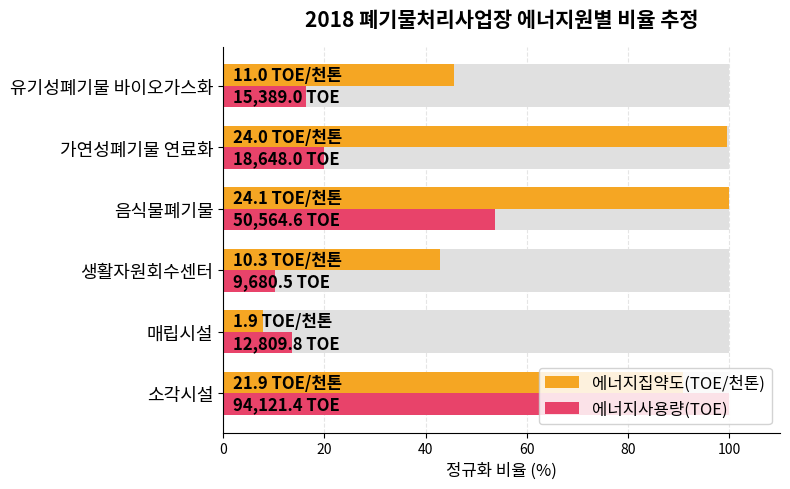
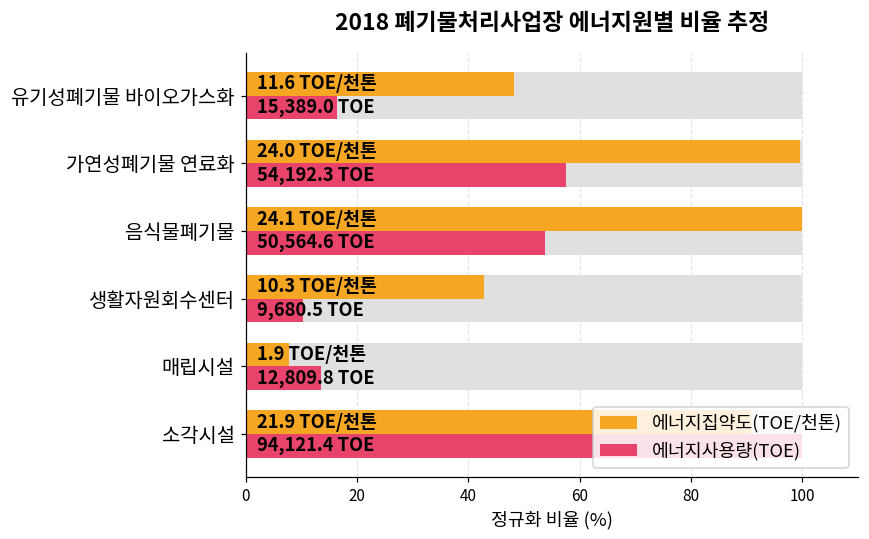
  {
    "에너지집약도(TOE/천톤)": {
-     "유기성폐기물 바이오가스화": "11.0"
+     "유기성폐기물 바이오가스화": "11.6"
    },
    "에너지사용량(TOE)": {
-     "가연성폐기물 연료화": "18,648.0"
+     "가연성폐기물 연료화": "54,192.3"
    }
  }
